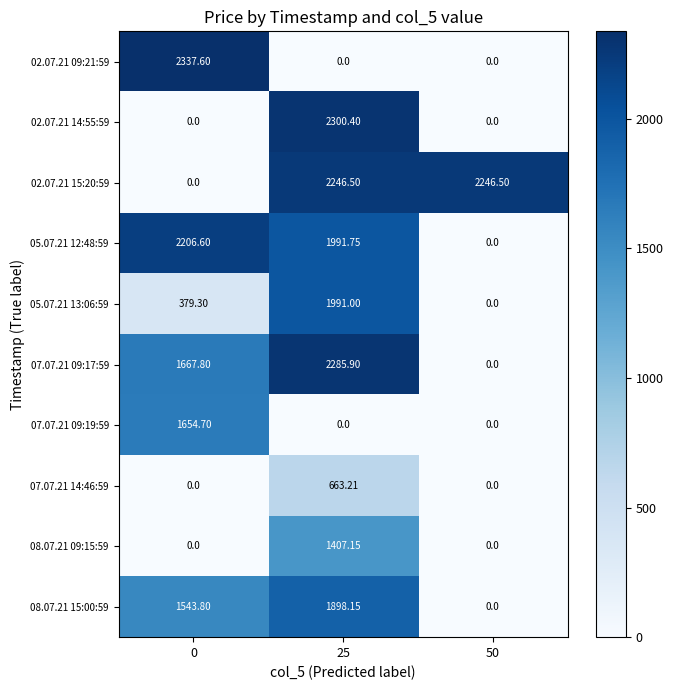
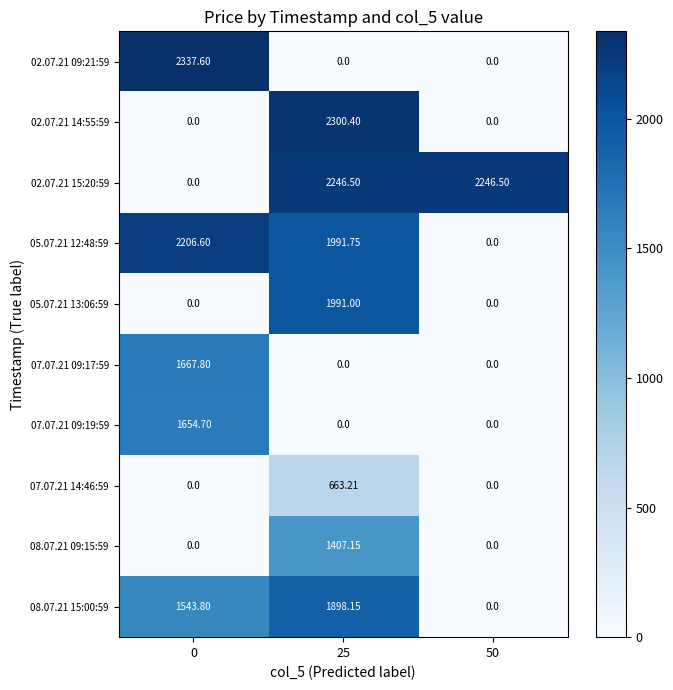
  {
    "02.07.21 09:21:59": {
      "0": 2337.60,
      "25": 0.0,
      "50": 0.0
    },
    "02.07.21 14:55:59": {
      "0": 0.0,
      "25": 2300.40,
      "50": 0.0
    },
    "02.07.21 15:20:59": {
      "0": 0.0,
      "25": 2246.50,
      "50": 2246.50
    },
    "05.07.21 12:48:59": {
      "0": 2206.60,
      "25": 1991.75,
      "50": 0.0
    },
    "05.07.21 13:06:59": {
-     "0": 379.30,
+     "0": 0.0,
      "25": 1991.00,
      "50": 0.0
    },
    "07.07.21 09:17:59": {
      "0": 1667.80,
-     "25": 2285.90,
+     "25": 0.0,
      "50": 0.0
    },
    "07.07.21 09:19:59": {
      "0": 1654.70,
      "25": 0.0,
      "50": 0.0
    },
    "07.07.21 14:46:59": {
      "0": 0.0,
      "25": 663.21,
      "50": 0.0
    },
    "08.07.21 09:15:59": {
      "0": 0.0,
      "25": 1407.15,
      "50": 0.0
    },
    "08.07.21 15:00:59": {
      "0": 1543.80,
      "25": 1898.15,
      "50": 0.0
    }
  }
